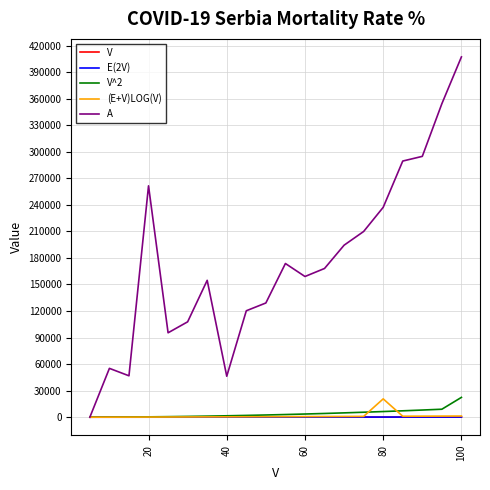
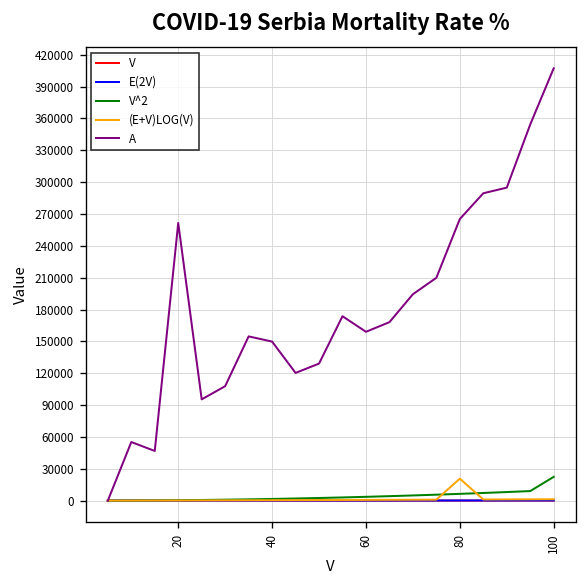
  {
    "E(2V)": {
      "80": 0
    },
    "V^2": {
      "60": 0,
      "80": 10000,
      "100": 20000
    },
    "(E+V)LOG(V)": {
      "80": 20000
    },
    "A": {
      "20": 260000,
-     "40": 50000,
+     "40": 150000,
      "60": 160000,
-     "80": 240000,
+     "80": 270000,
      "100": 410000
    }
  }
